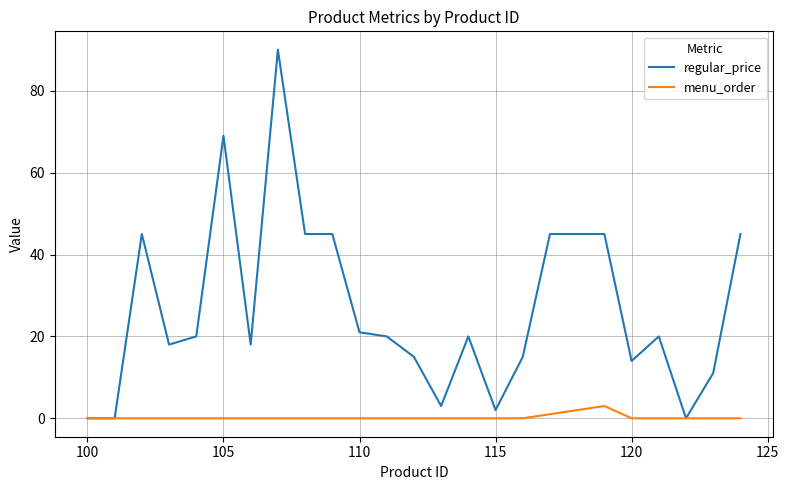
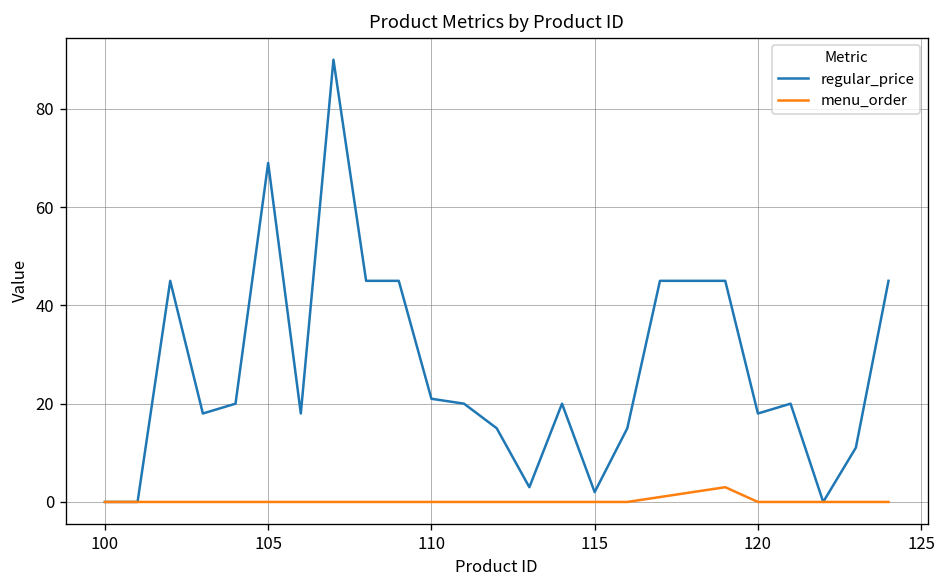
  {
    "regular_price": {
      "105": 69,
      "110": 21,
      "115": 2,
-     "120": 14
+     "120": 18
    },
    "menu_order": {
      "105": 0,
      "110": 0,
      "115": 0,
      "120": 0
    }
  }
